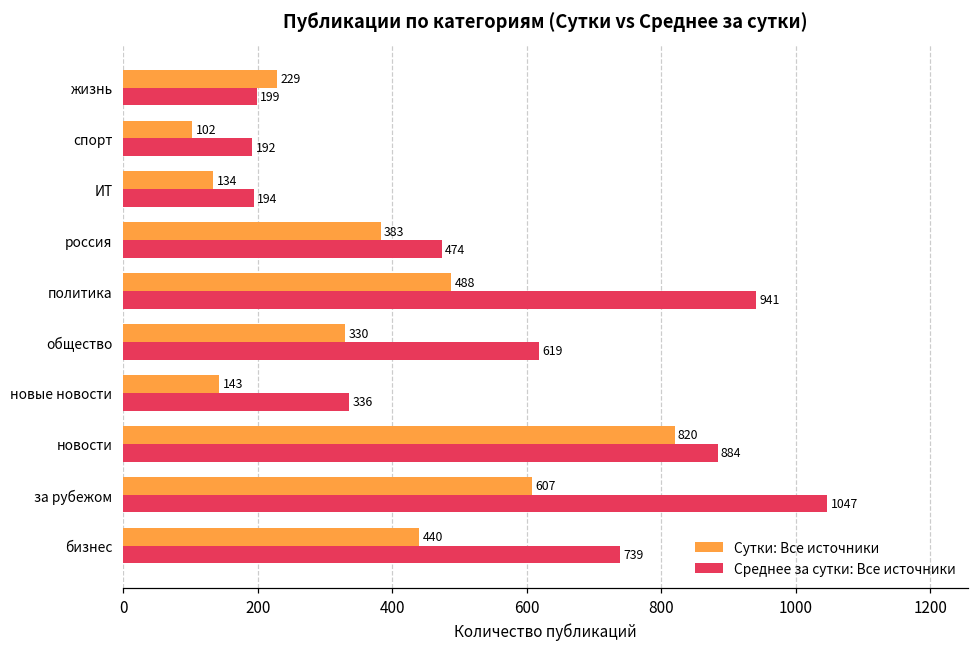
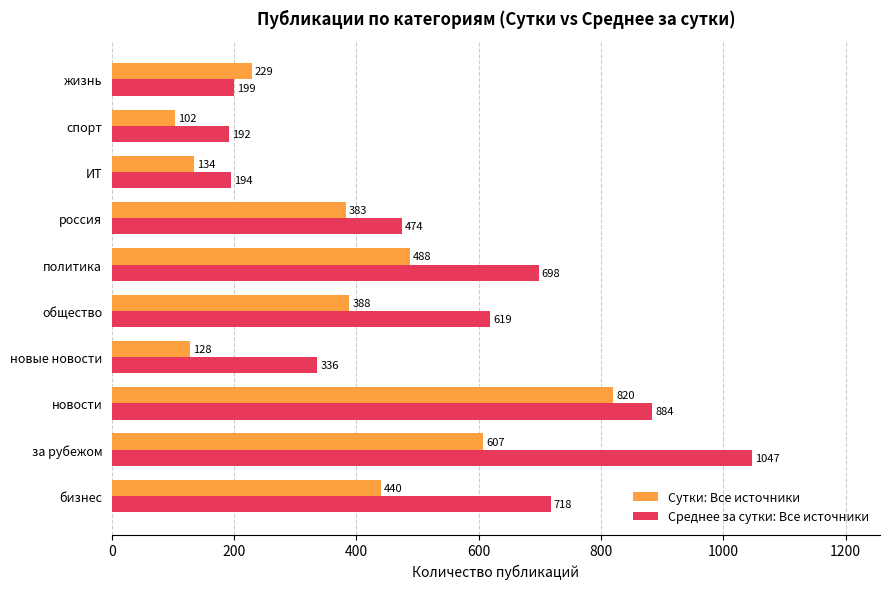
  {
    "Сутки: Все источники": {
      "жизнь": 229,
      "спорт": 102,
      "ИТ": 134,
      "россия": 383,
      "политика": 488,
-     "общество": 330,
-     "новые новости": 143,
+     "общество": 388,
+     "новые новости": 128,
      "новости": 820,
      "за рубежом": 607,
      "бизнес": 440
    },
    "Среднее за сутки: Все источники": {
      "жизнь": 199,
      "спорт": 192,
      "ИТ": 194,
      "россия": 474,
-     "политика": 941,
+     "политика": 698,
      "общество": 619,
      "новые новости": 336,
      "новости": 884,
      "за рубежом": 1047,
-     "бизнес": 739
+     "бизнес": 718
    }
  }
